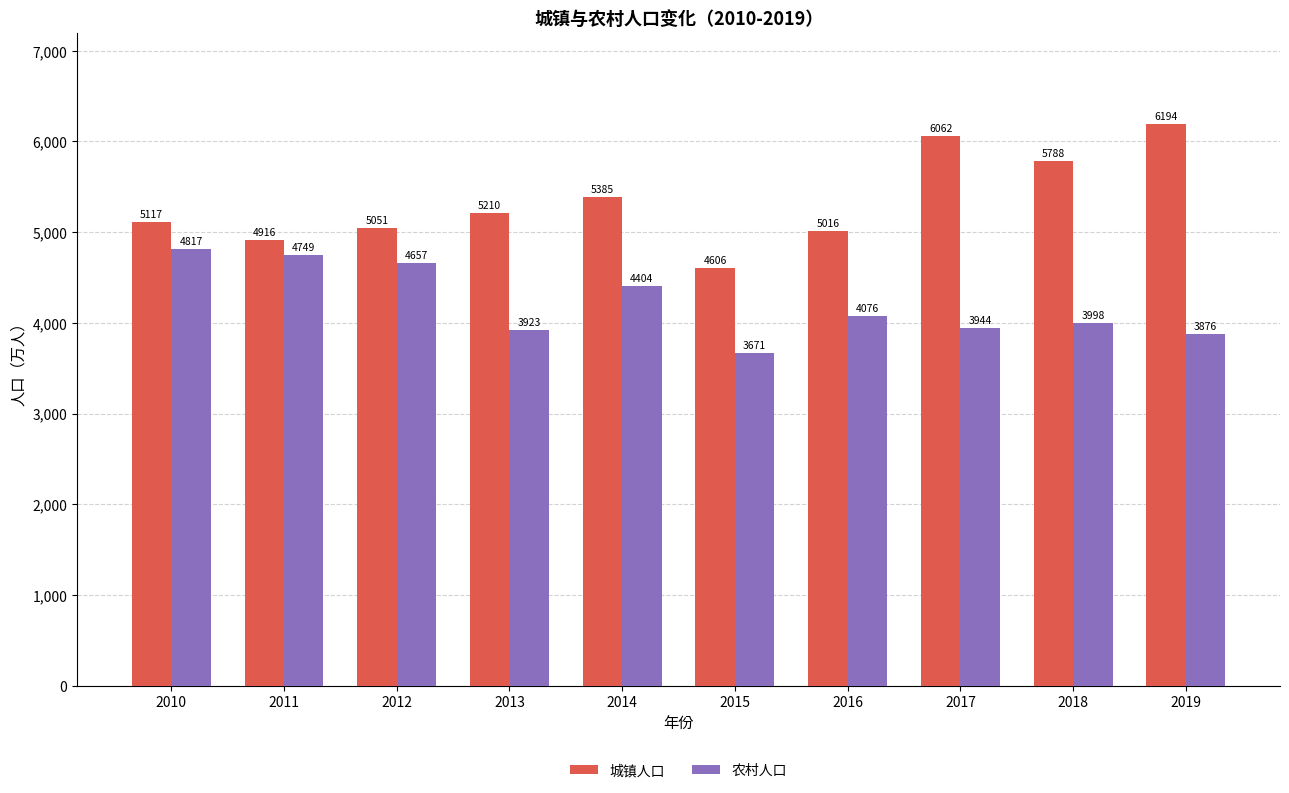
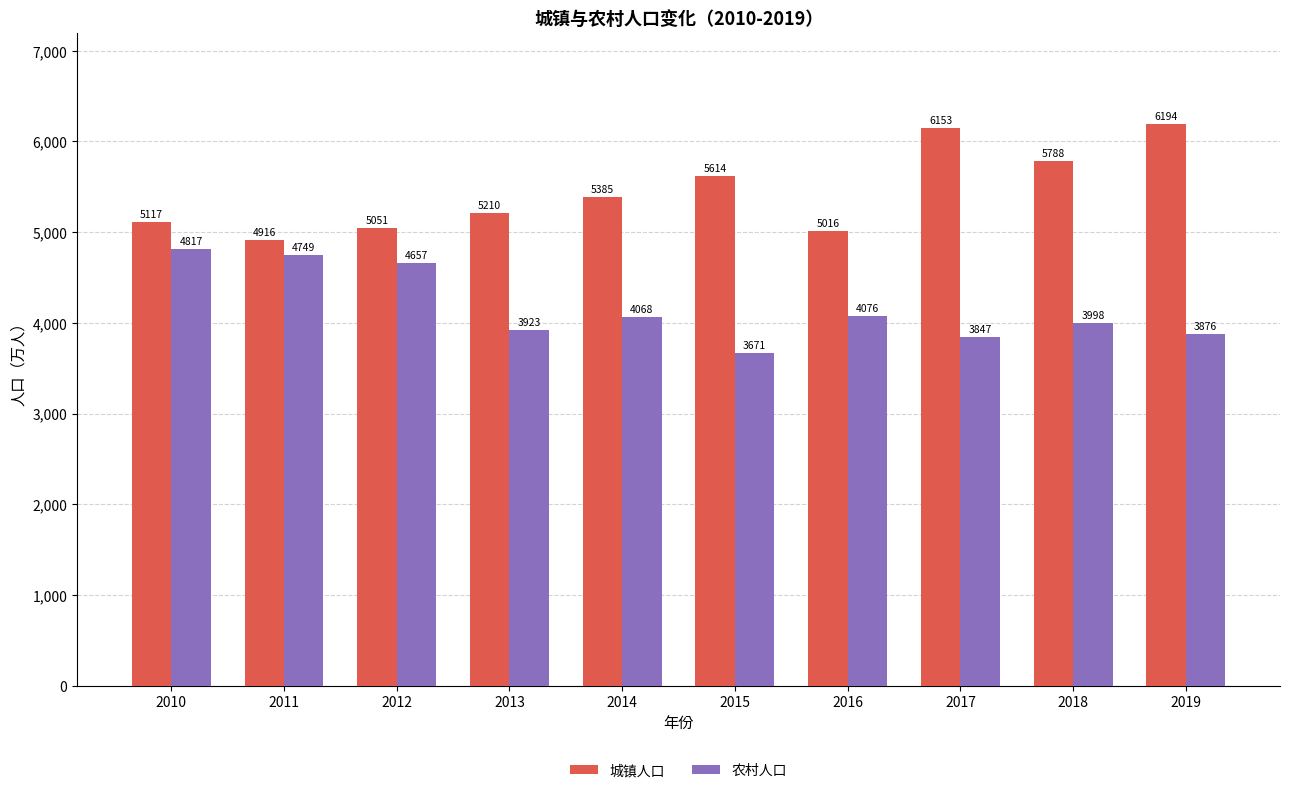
  {
    "城镇人口": {
      "2010": 5117,
      "2011": 4916,
      "2012": 5051,
      "2013": 5210,
      "2014": 5385,
-     "2015": 4606,
+     "2015": 5614,
      "2016": 5016,
-     "2017": 6062,
+     "2017": 6153,
      "2018": 5788,
      "2019": 6194
    },
    "农村人口": {
      "2010": 4817,
      "2011": 4749,
      "2012": 4657,
      "2013": 3923,
-     "2014": 4404,
+     "2014": 4068,
      "2015": 3671,
      "2016": 4076,
-     "2017": 3944,
+     "2017": 3847,
      "2018": 3998,
      "2019": 3876
    }
  }
